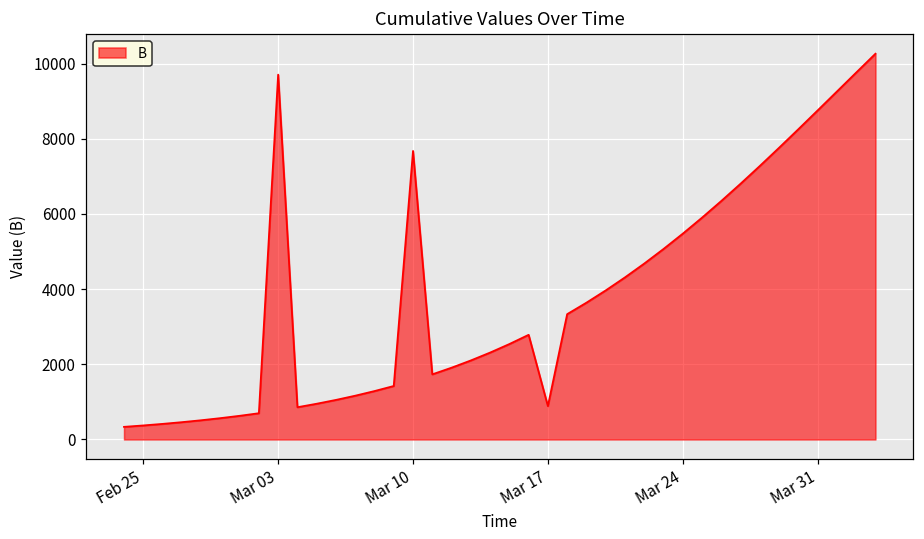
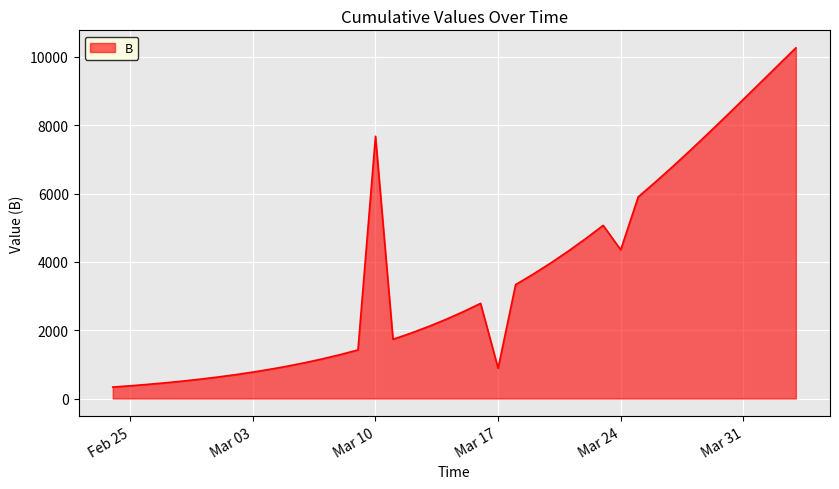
  {
    "Feb 25": 400,
-   "Mar 03": 9700,
+   "Mar 03": 800,
    "Mar 10": 7700,
    "Mar 17": 900,
-   "Mar 24": 5500,
+   "Mar 24": 4400,
    "Mar 31": 8800
  }
